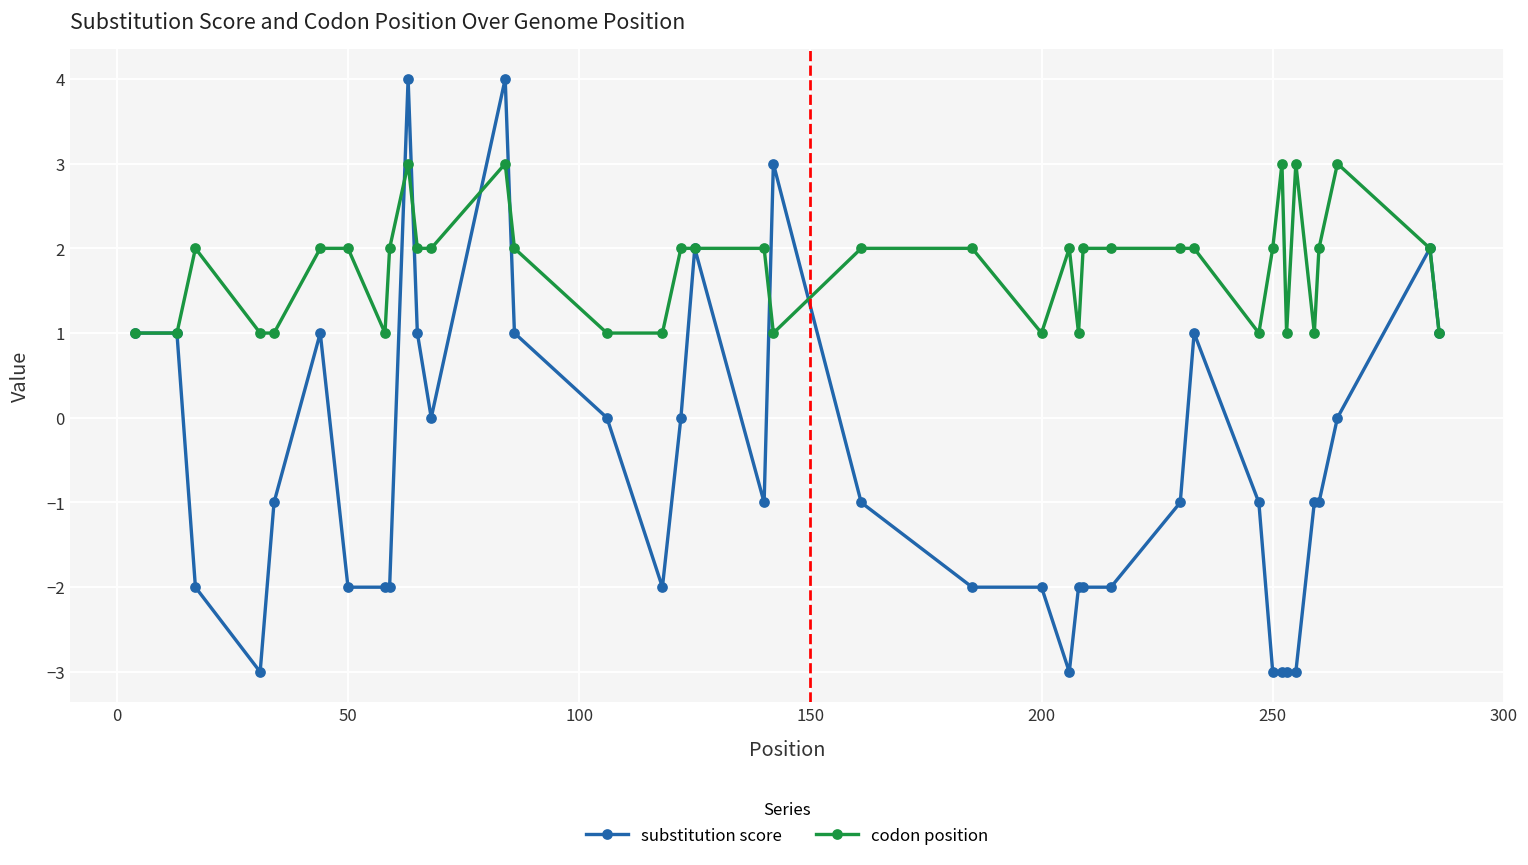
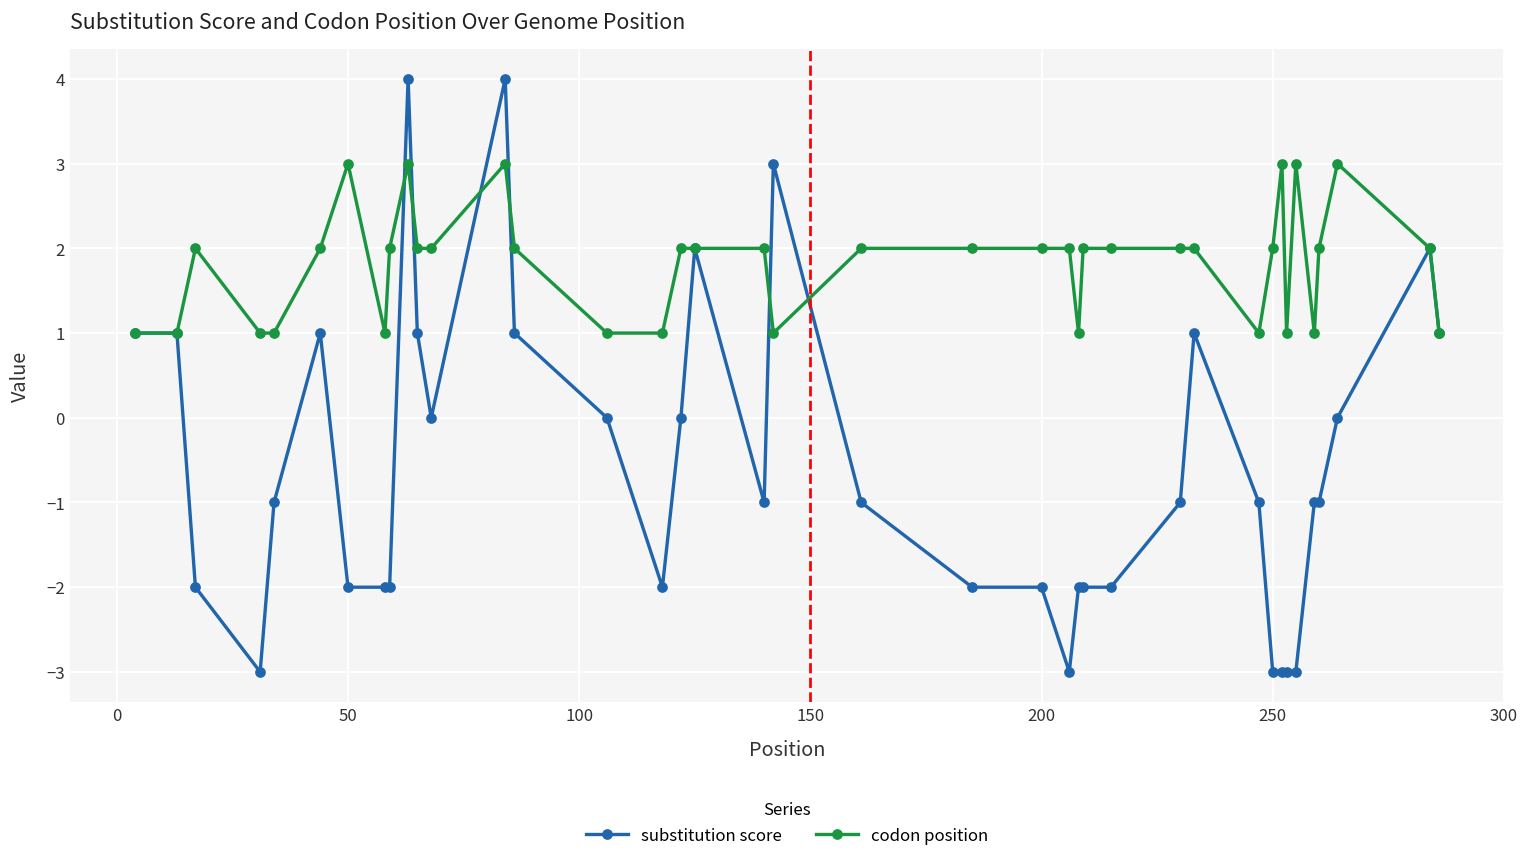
  {
    "substitution score": {
      "50": -2,
      "200": -2,
      "250": -3
    },
    "codon position": {
-     "50": 2,
-     "200": 1,
+     "50": 3,
+     "200": 2,
      "250": 2
    }
  }
